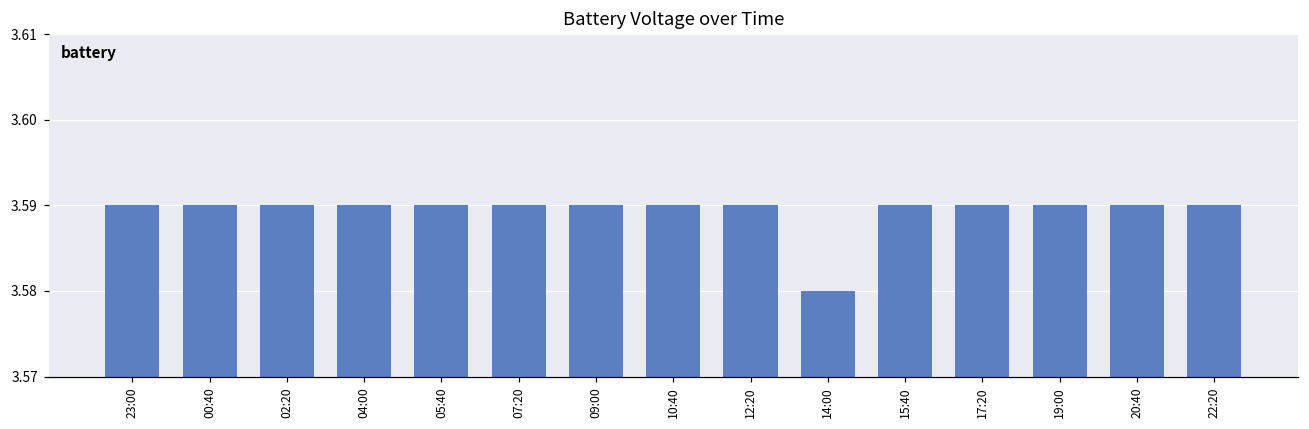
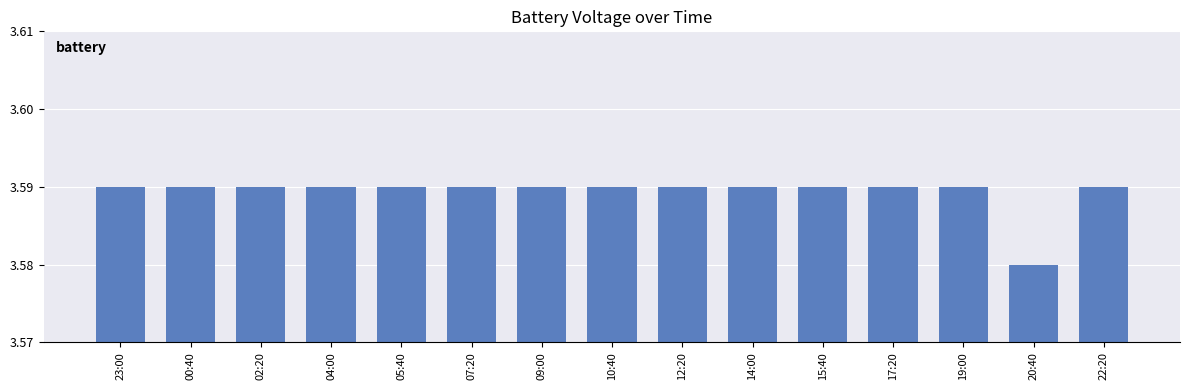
  {
    "23:00": 3.59,
    "00:40": 3.59,
    "02:20": 3.59,
    "04:00": 3.59,
    "05:40": 3.59,
    "07:20": 3.59,
    "09:00": 3.59,
    "10:40": 3.59,
    "12:20": 3.59,
-   "14:00": 3.58,
+   "14:00": 3.59,
    "15:40": 3.59,
    "17:20": 3.59,
    "19:00": 3.59,
-   "20:40": 3.59,
+   "20:40": 3.58,
    "22:20": 3.59
  }
